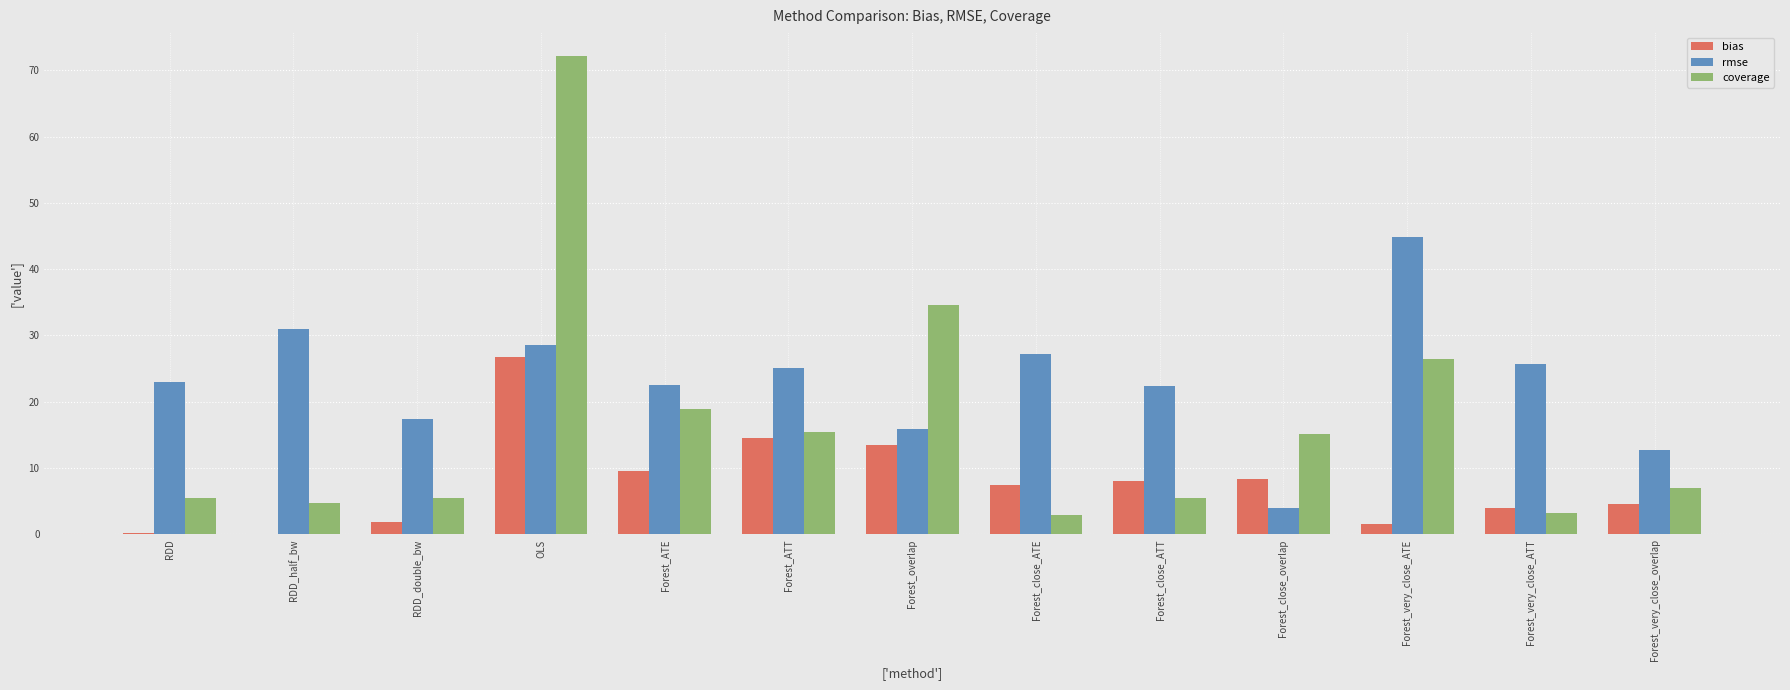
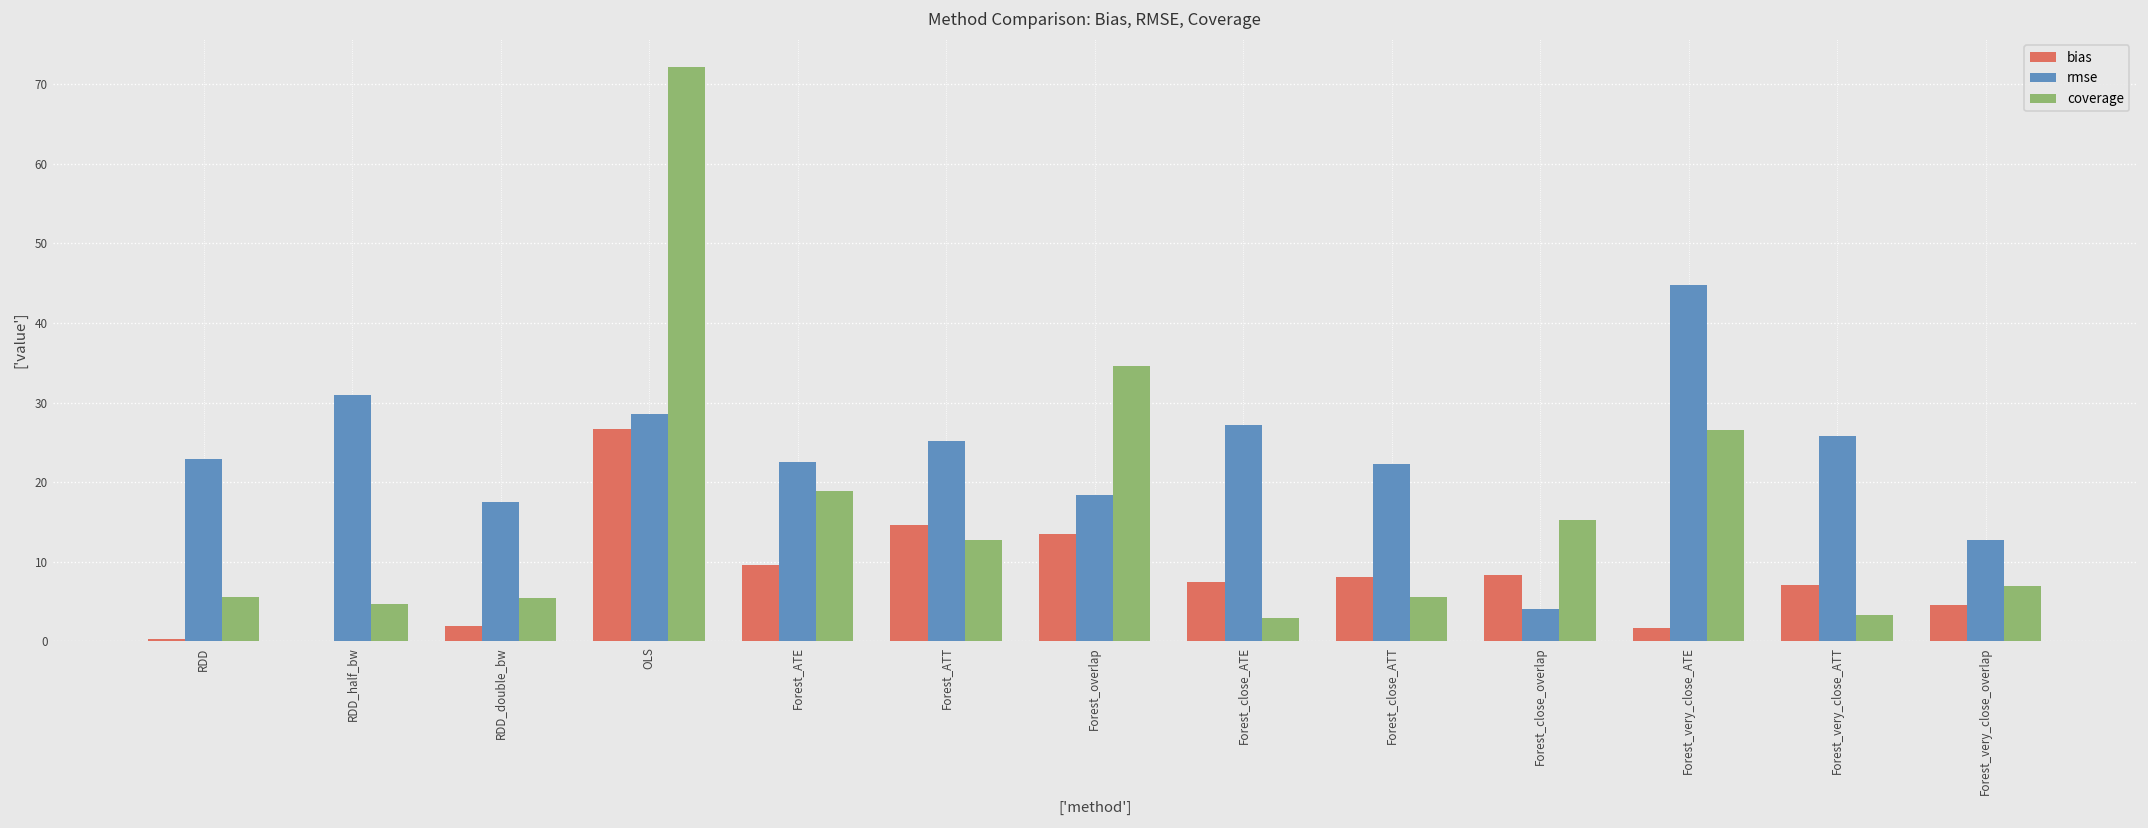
  {
    "bias": {
      "RDD_double_bw": 2,
      "OLS": 27,
      "Forest_ATE": 10,
      "Forest_ATT": 15,
      "Forest_overlap": 13,
      "Forest_close_ATE": 8,
      "Forest_close_ATT": 8,
      "Forest_close_overlap": 8,
      "Forest_very_close_ATE": 2,
-     "Forest_very_close_ATT": 4,
+     "Forest_very_close_ATT": 7,
      "Forest_very_close_overlap": 5
    },
    "rmse": {
      "RDD": 23,
      "RDD_half_bw": 31,
      "RDD_double_bw": 17,
      "OLS": 29,
      "Forest_ATE": 23,
      "Forest_ATT": 25,
-     "Forest_overlap": 16,
+     "Forest_overlap": 18,
      "Forest_close_ATE": 27,
      "Forest_close_ATT": 22,
      "Forest_close_overlap": 4,
      "Forest_very_close_ATE": 45,
      "Forest_very_close_ATT": 26,
      "Forest_very_close_overlap": 13
    },
    "coverage": {
      "RDD": 6,
      "RDD_half_bw": 5,
      "RDD_double_bw": 6,
      "OLS": 72,
      "Forest_ATE": 19,
-     "Forest_ATT": 15,
+     "Forest_ATT": 13,
      "Forest_overlap": 35,
      "Forest_close_ATE": 3,
      "Forest_close_ATT": 6,
      "Forest_close_overlap": 15,
      "Forest_very_close_ATE": 26,
      "Forest_very_close_ATT": 3,
      "Forest_very_close_overlap": 7
    }
  }
